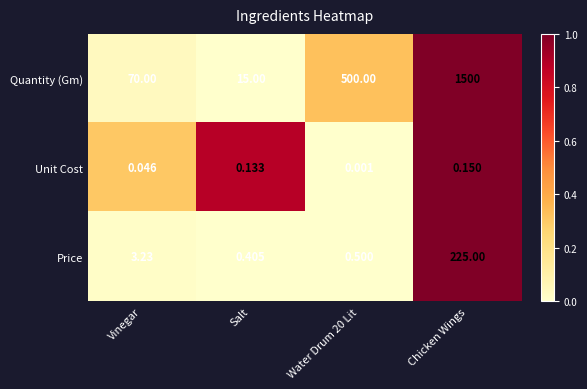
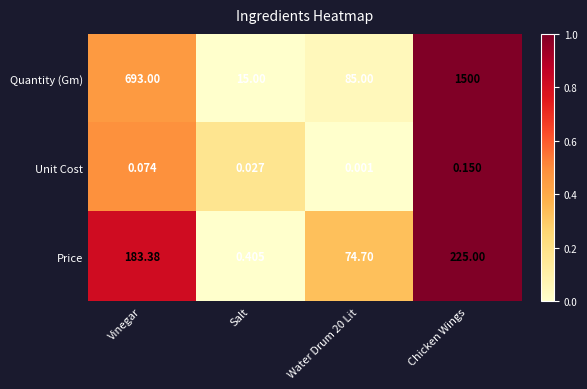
  {
    "Quantity (Gm)": {
-     "Vinegar": 70.00,
+     "Vinegar": 693.00,
      "Salt": 15.00,
-     "Water Drum 20 Lit": 500.00,
+     "Water Drum 20 Lit": 85.00,
      "Chicken Wings": 1500
    },
    "Unit Cost": {
-     "Vinegar": 0.046,
-     "Salt": 0.133,
+     "Vinegar": 0.074,
+     "Salt": 0.027,
      "Water Drum 20 Lit": 0.001,
      "Chicken Wings": 0.150
    },
    "Price": {
-     "Vinegar": 3.23,
+     "Vinegar": 183.38,
      "Salt": 0.405,
-     "Water Drum 20 Lit": 0.500,
+     "Water Drum 20 Lit": 74.70,
      "Chicken Wings": 225.00
    }
  }
